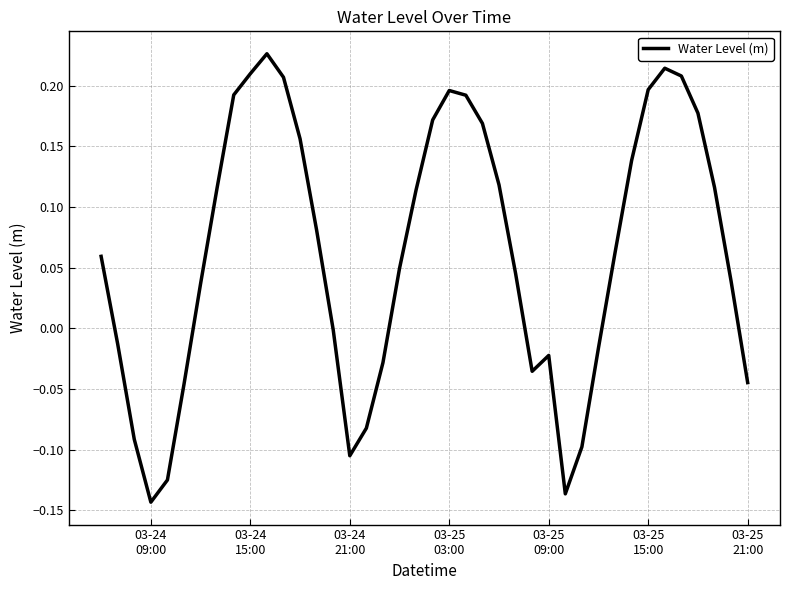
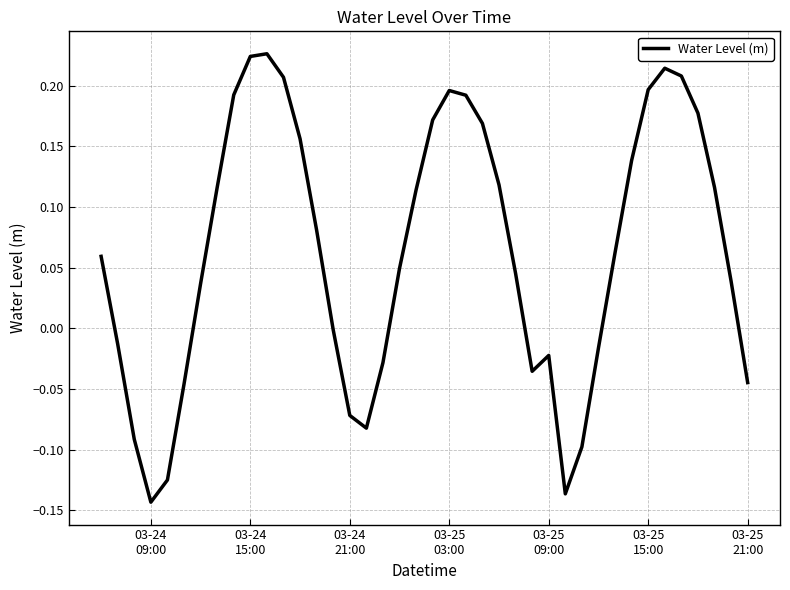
  {
    "03-24 09:00": -0.143,
-   "03-24 15:00": 0.210,
-   "03-24 21:00": -0.105,
+   "03-24 15:00": 0.224,
+   "03-24 21:00": -0.072,
    "03-25 03:00": 0.196,
    "03-25 09:00": -0.022,
    "03-25 15:00": 0.197,
    "03-25 21:00": -0.045
  }
